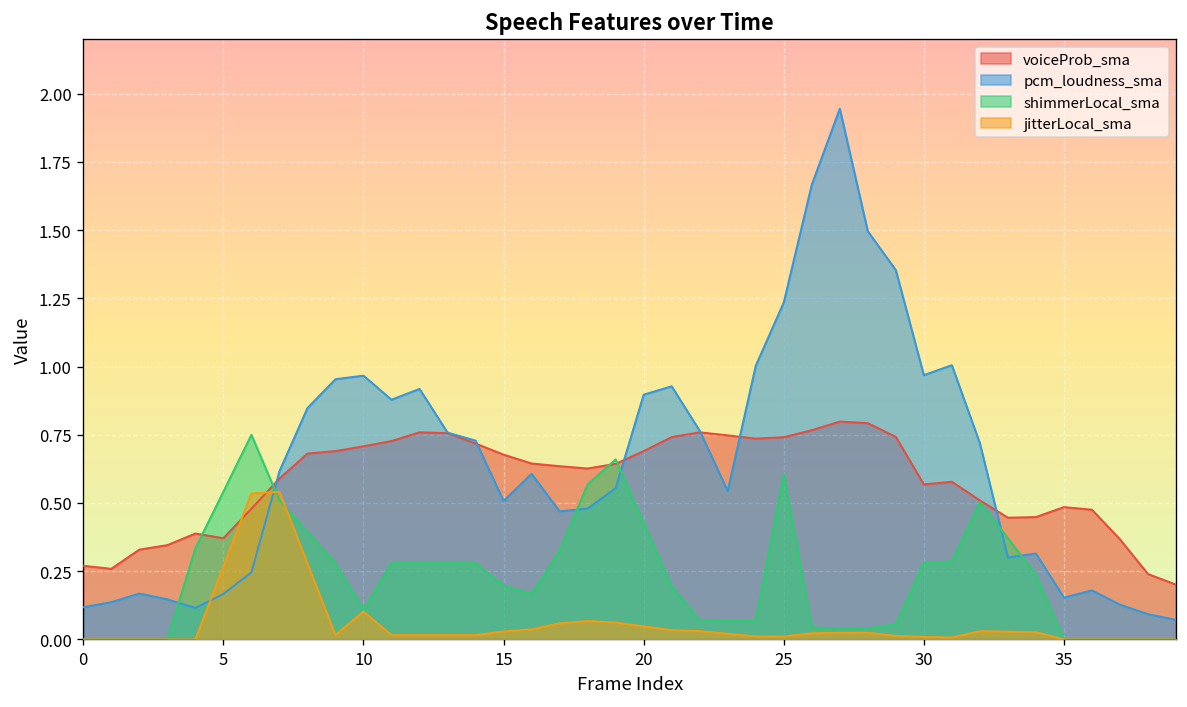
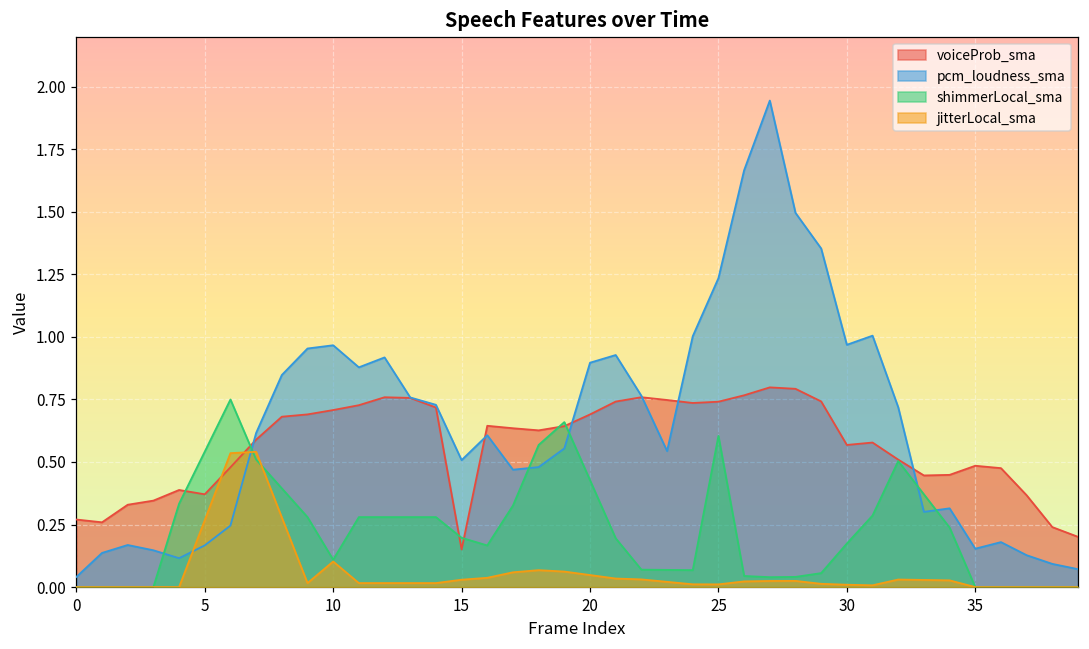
  {
    "voiceProb_sma": {
      "0": 0.27,
      "5": 0.37,
      "10": 0.71,
-     "15": 0.68,
+     "15": 0.15,
      "20": 0.69,
      "25": 0.74,
      "30": 0.57,
      "35": 0.48
    },
    "pcm_loudness_sma": {
-     "0": 0.12,
+     "0": 0.04,
      "5": 0.17,
      "10": 0.97,
      "15": 0.51,
      "20": 0.90,
      "25": 1.23,
      "30": 0.97,
      "35": 0.15
    },
    "shimmerLocal_sma": {
      "5": 0.54,
      "15": 0.20,
      "20": 0.43,
      "25": 0.60,
-     "30": 0.28
+     "30": 0.17
    },
    "jitterLocal_sma": {
      "5": 0.27,
      "15": 0.03,
      "20": 0.05,
      "25": 0.01,
      "30": 0.01
    }
  }
